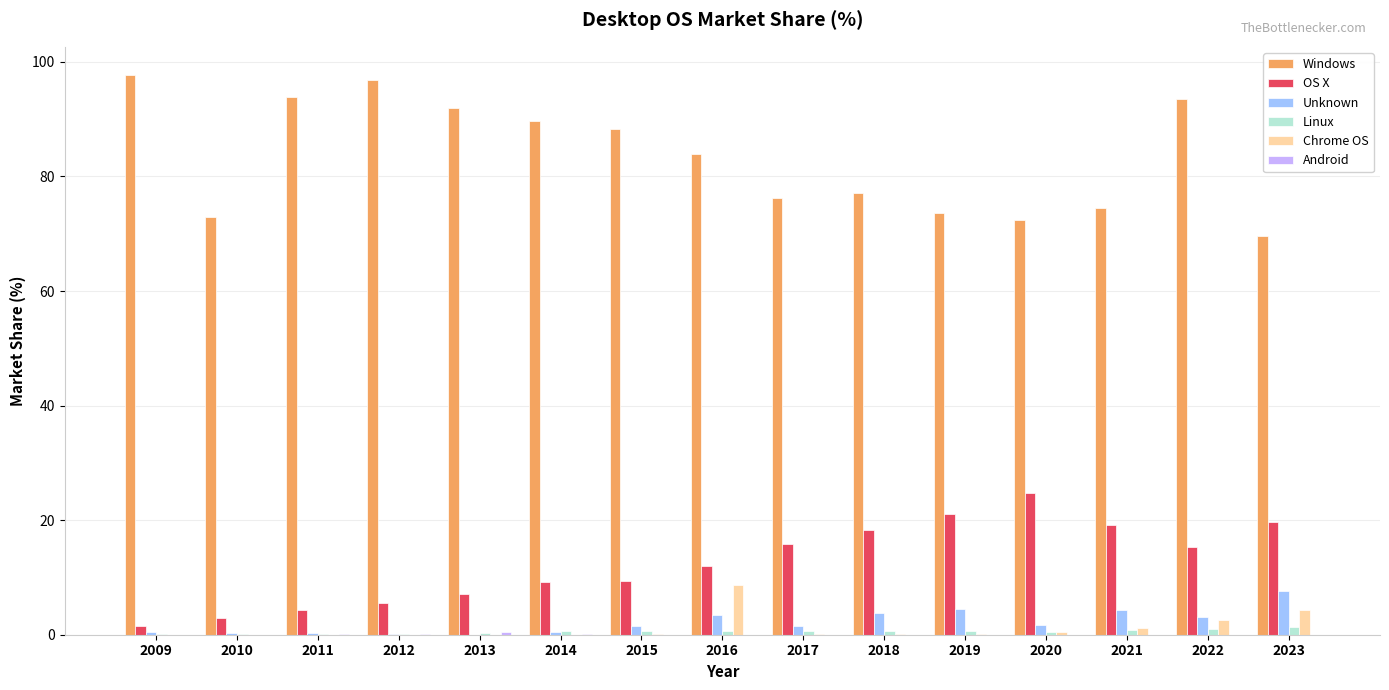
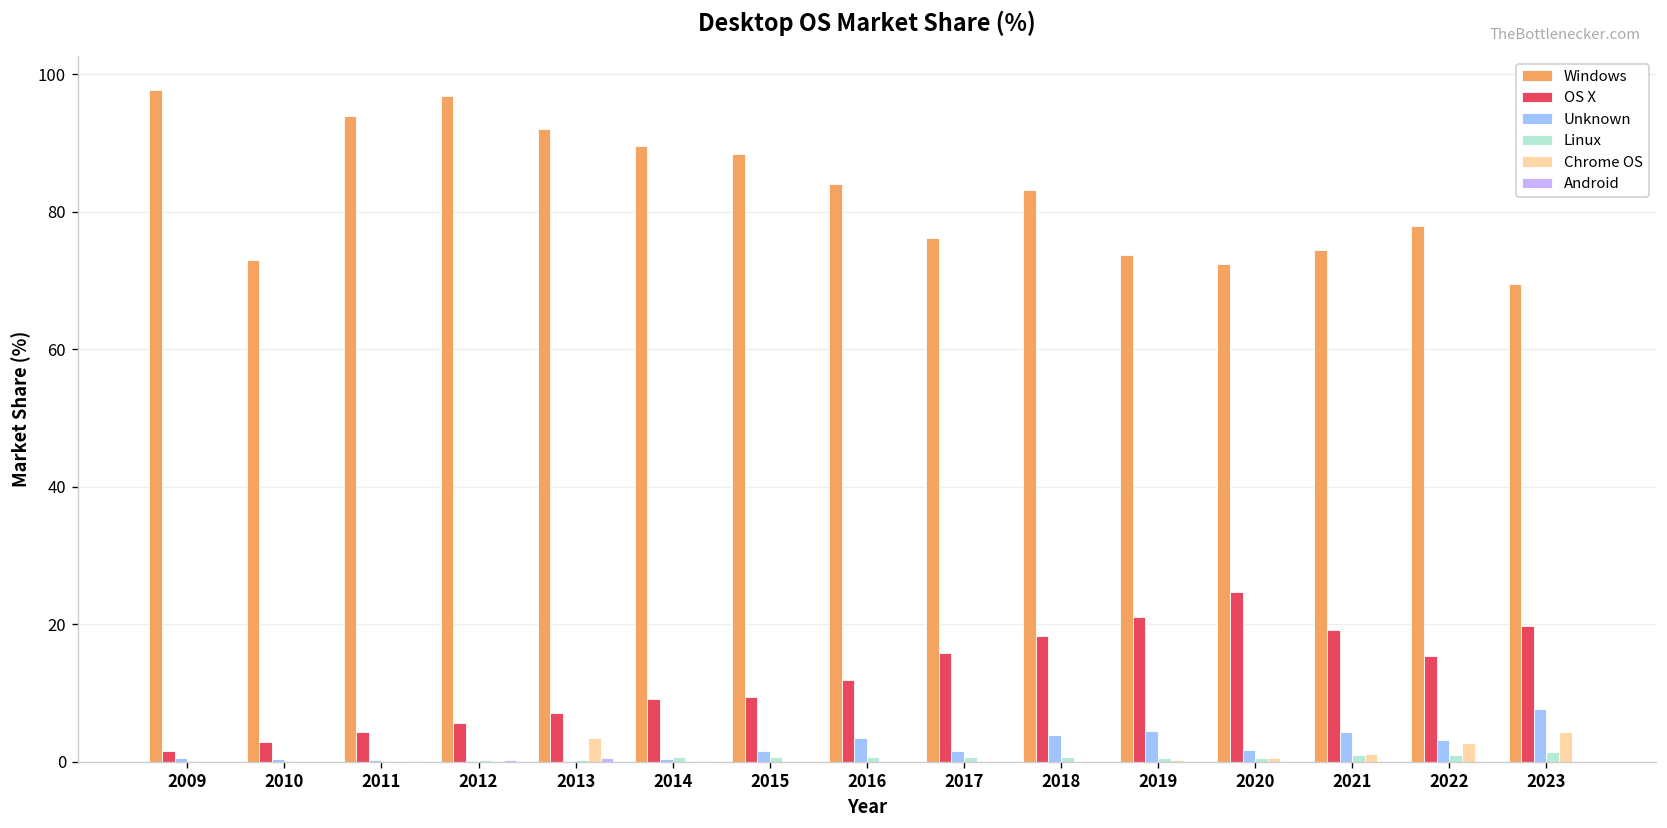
  {
    "Windows": {
      "2009": 98,
      "2010": 73,
      "2011": 94,
      "2012": 97,
      "2013": 92,
      "2014": 90,
      "2015": 88,
      "2016": 84,
      "2017": 76,
-     "2018": 77,
+     "2018": 83,
      "2019": 74,
      "2020": 72,
      "2021": 74,
-     "2022": 94,
+     "2022": 78,
      "2023": 70
    },
    "OS X": {
      "2009": 2,
      "2010": 3,
      "2011": 4,
      "2012": 6,
      "2013": 7,
      "2014": 9,
      "2015": 9,
      "2016": 12,
      "2017": 16,
      "2018": 18,
      "2019": 21,
      "2020": 25,
      "2021": 19,
      "2022": 15,
      "2023": 20
    },
    "Chrome OS": {
      "2009": 0,
      "2010": 0,
      "2011": 0,
      "2012": 0,
-     "2013": 0,
-     "2016": 9,
+     "2013": 3,
+     "2016": 0,
      "2020": 1,
      "2021": 1,
      "2022": 3,
      "2023": 4
    }
  }
